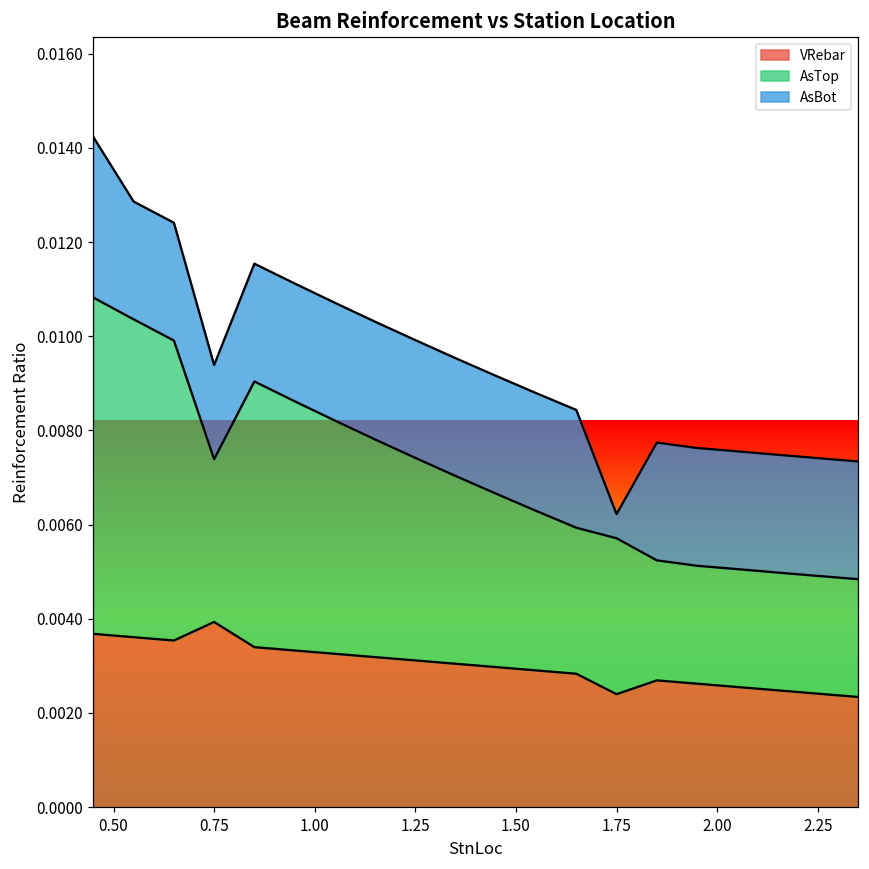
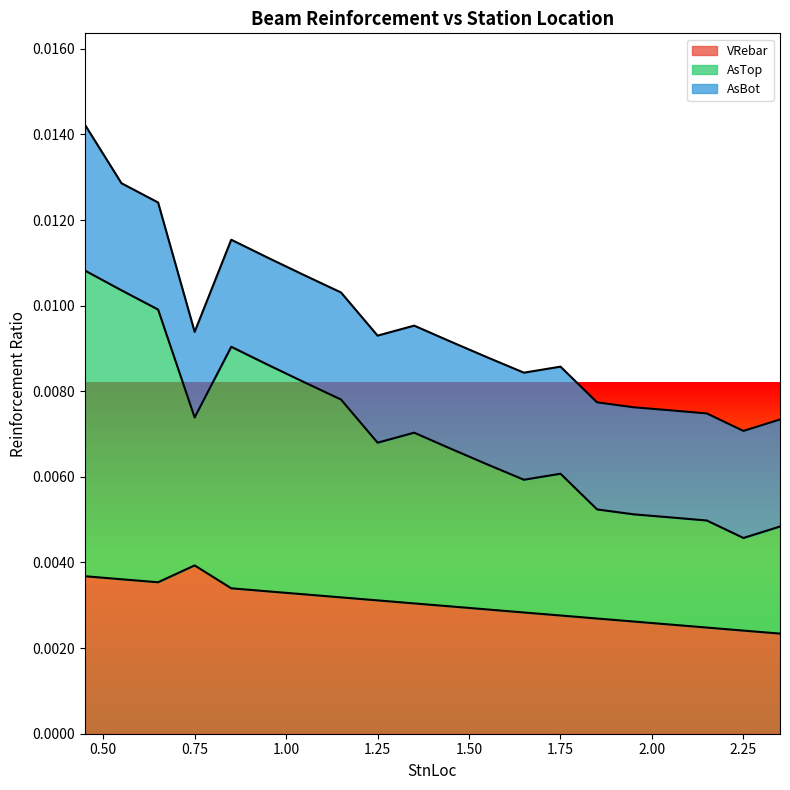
  {
    "VRebar": {
      "0.75": 0.0039,
      "1.25": 0.0031,
-     "1.75": 0.0024,
+     "1.75": 0.0028,
      "2.25": 0.0024
    },
    "AsTop": {
      "0.75": 0.0035,
-     "1.25": 0.0043,
+     "1.25": 0.0037,
      "1.75": 0.0033,
-     "2.25": 0.0025
+     "2.25": 0.0022
    },
    "AsBot": {
      "0.75": 0.0020,
      "1.25": 0.0025,
-     "1.75": 0.0005,
+     "1.75": 0.0025,
      "2.25": 0.0025
    }
  }
